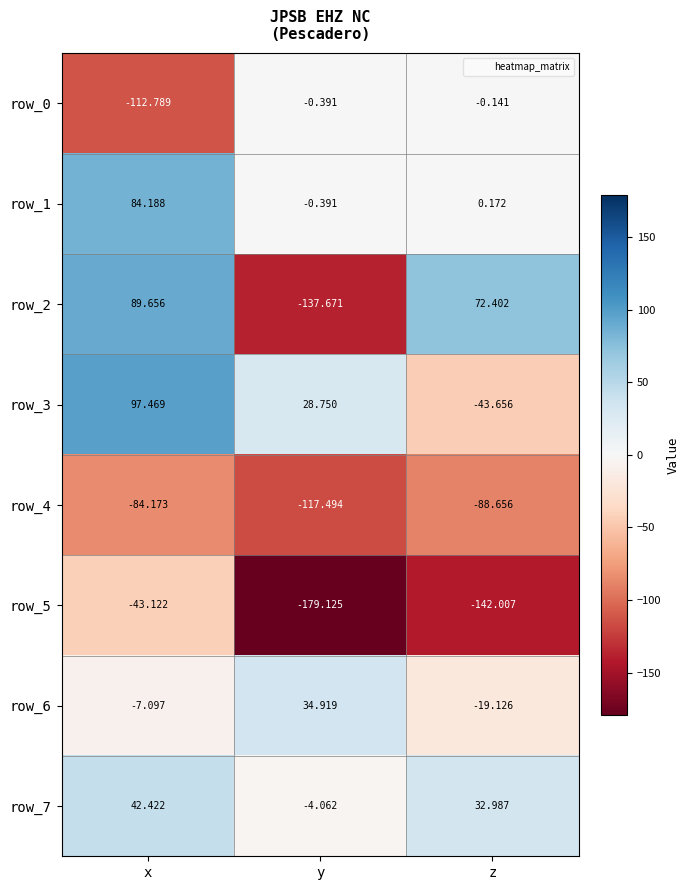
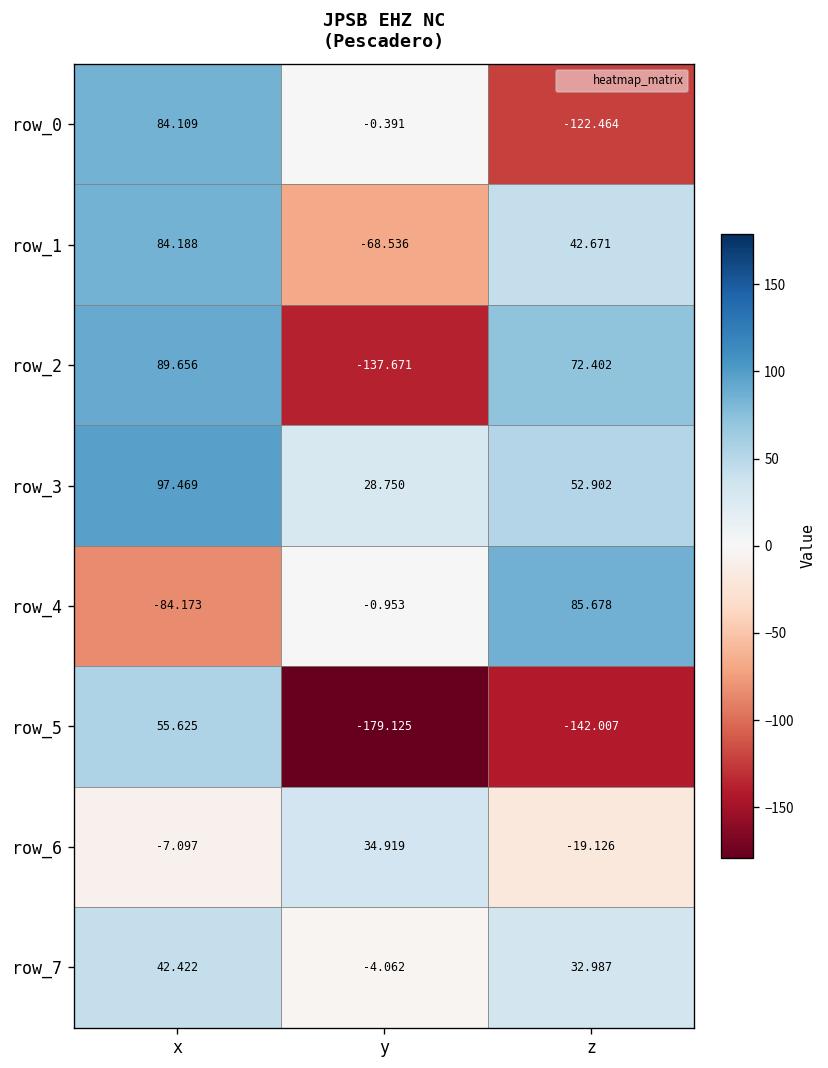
  {
    "row_0": {
-     "x": -112.789,
+     "x": 84.109,
      "y": -0.391,
-     "z": -0.141
+     "z": -122.464
    },
    "row_1": {
      "x": 84.188,
-     "y": -0.391,
-     "z": 0.172
+     "y": -68.536,
+     "z": 42.671
    },
    "row_2": {
      "x": 89.656,
      "y": -137.671,
      "z": 72.402
    },
    "row_3": {
      "x": 97.469,
      "y": 28.750,
-     "z": -43.656
+     "z": 52.902
    },
    "row_4": {
      "x": -84.173,
-     "y": -117.494,
-     "z": -88.656
+     "y": -0.953,
+     "z": 85.678
    },
    "row_5": {
-     "x": -43.122,
+     "x": 55.625,
      "y": -179.125,
      "z": -142.007
    },
    "row_6": {
      "x": -7.097,
      "y": 34.919,
      "z": -19.126
    },
    "row_7": {
      "x": 42.422,
      "y": -4.062,
      "z": 32.987
    }
  }
